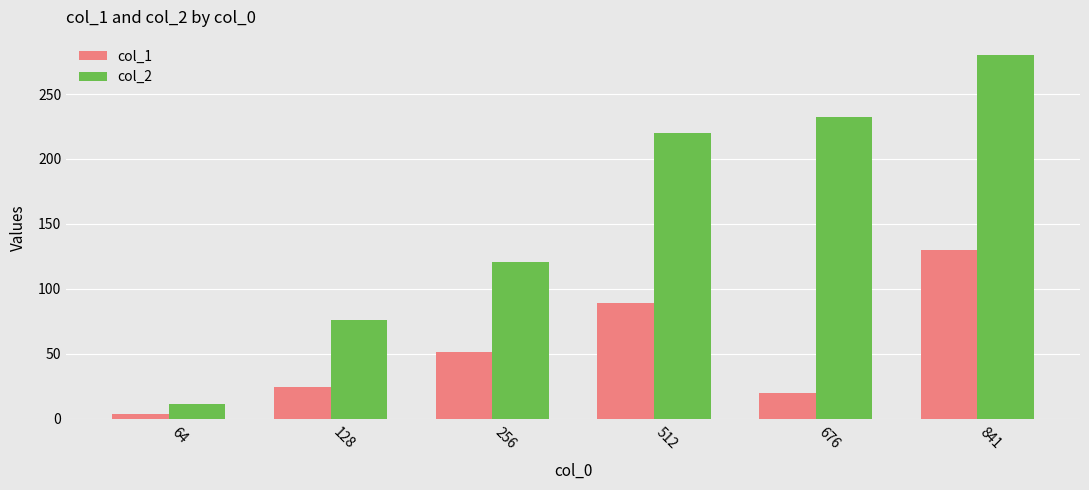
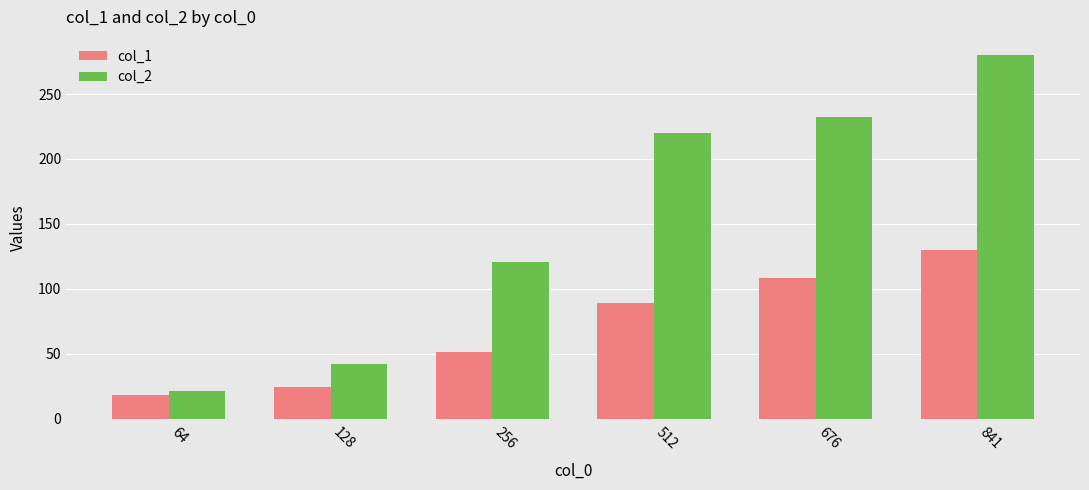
  {
    "col_1": {
-     "64": 4,
+     "64": 18,
      "128": 24,
      "256": 51,
      "512": 89,
-     "676": 20,
+     "676": 108,
      "841": 130
    },
    "col_2": {
-     "64": 11,
-     "128": 76,
+     "64": 21,
+     "128": 42,
      "256": 121,
      "512": 220,
      "676": 232,
      "841": 280
    }
  }
